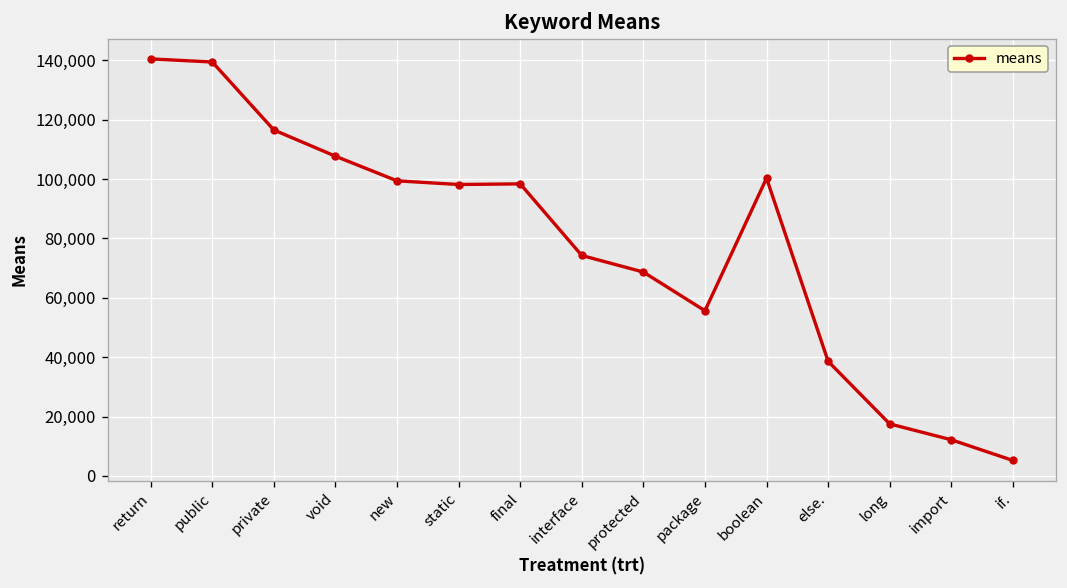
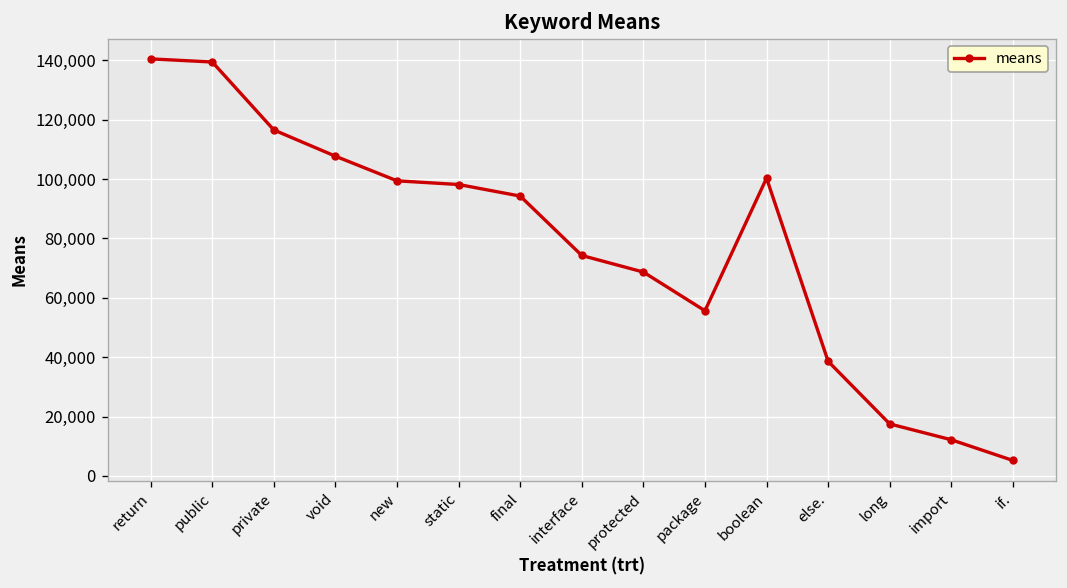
  {
    "return": "140,000",
    "public": "139,000",
    "private": "117,000",
    "void": "108,000",
    "new": "99,000",
    "static": "98,000",
-   "final": "98,000",
+   "final": "94,000",
    "interface": "74,000",
    "protected": "69,000",
    "package": "56,000",
    "boolean": "100,000",
    "else.": "39,000",
    "long": "18,000",
    "import": "12,000",
    "if.": "5,000"
  }
